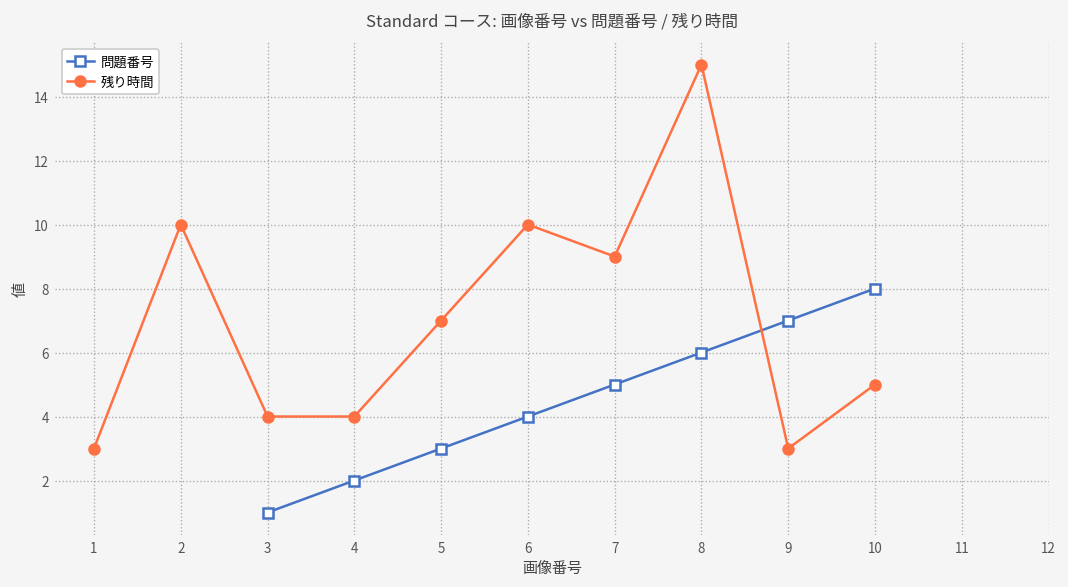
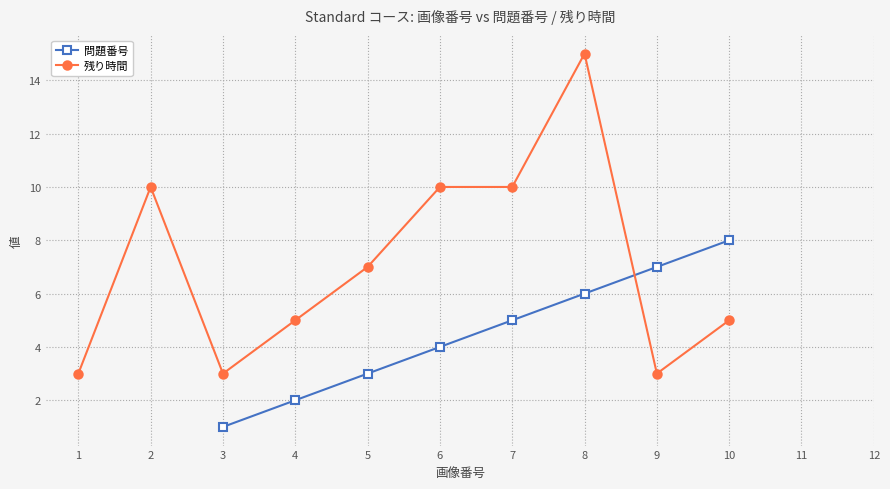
  {
    "問題番号": {
      "3": 1,
      "4": 2,
      "5": 3,
      "6": 4,
      "7": 5,
      "8": 6,
      "9": 7,
      "10": 8
    },
    "残り時間": {
      "1": 3,
      "2": 10,
-     "3": 4,
-     "4": 4,
+     "3": 3,
+     "4": 5,
      "5": 7,
      "6": 10,
-     "7": 9,
+     "7": 10,
      "8": 15,
      "9": 3,
      "10": 5
    }
  }
